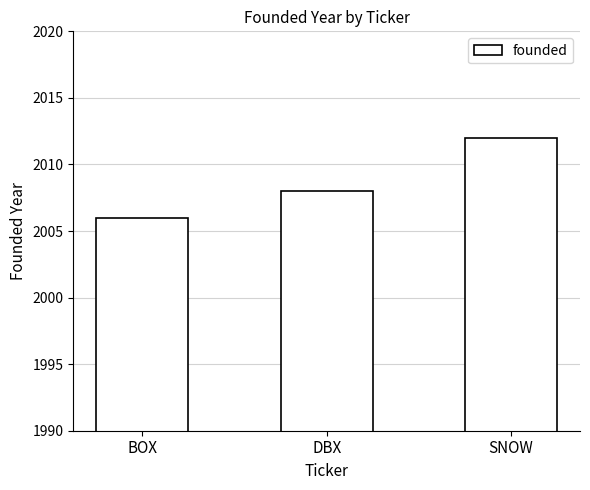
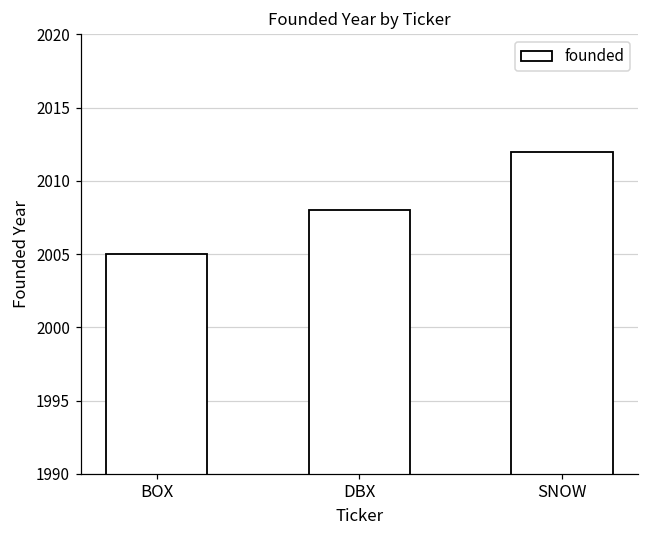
  {
-   "BOX": 2006,
+   "BOX": 2005,
    "DBX": 2008,
    "SNOW": 2012
  }
